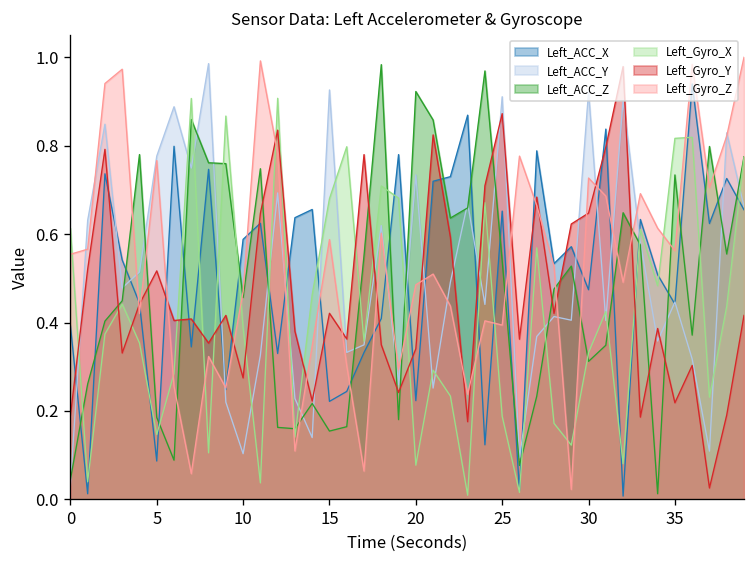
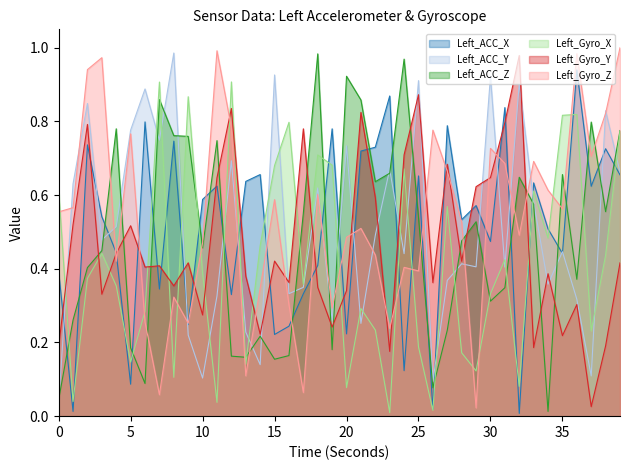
  {
    "Left_ACC_X": {
      "0": 0.39,
      "5": 0.09,
      "10": 0.59,
      "15": 0.22,
      "20": 0.22,
      "25": 0.65,
      "30": 0.47
    },
    "Left_ACC_Y": {
      "0": 0.03,
      "5": 0.78,
      "10": 0.10,
      "15": 0.93,
      "20": 0.73,
      "25": 0.91
    },
    "Left_ACC_Z": {
      "0": 0.04,
      "5": 0.19,
      "10": 0.46,
      "15": 0.15,
      "20": 0.92,
      "25": 0.54,
      "30": 0.31,
-     "35": 0.73
+     "35": 0.66
    },
    "Left_Gyro_X": {
      "0": 0.61,
      "5": 0.15,
      "10": 0.39,
      "15": 0.68,
      "20": 0.08,
      "25": 0.19,
      "30": 0.33,
      "35": 0.82
    },
    "Left_Gyro_Y": {
      "0": 0.19,
      "5": 0.52,
      "10": 0.27,
      "15": 0.42,
      "20": 0.34,
      "25": 0.87,
      "30": 0.65,
      "35": 0.22
    },
    "Left_Gyro_Z": {
      "0": 0.55,
      "5": 0.77,
      "10": 0.47,
      "15": 0.59,
      "20": 0.49,
      "25": 0.39,
      "30": 0.73,
      "35": 0.56
    }
  }
